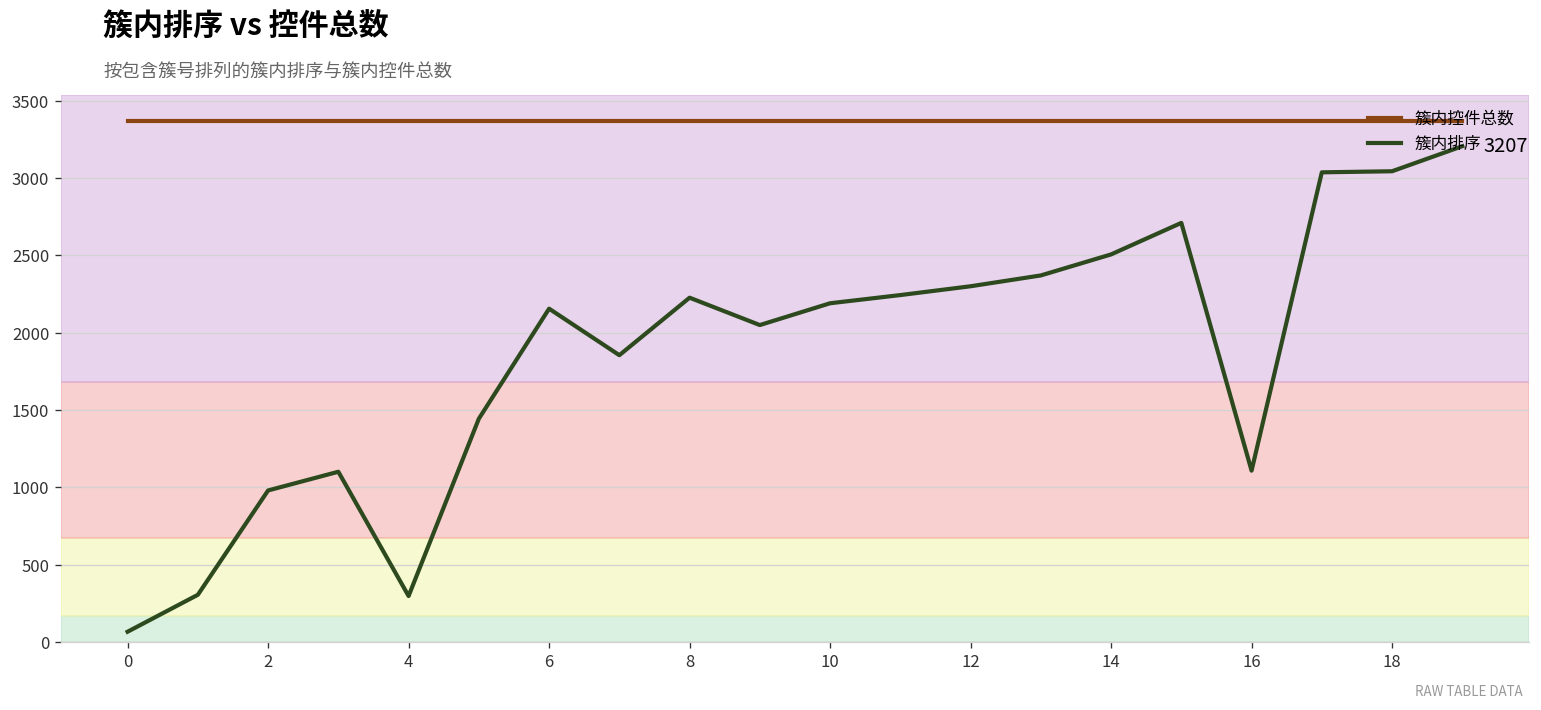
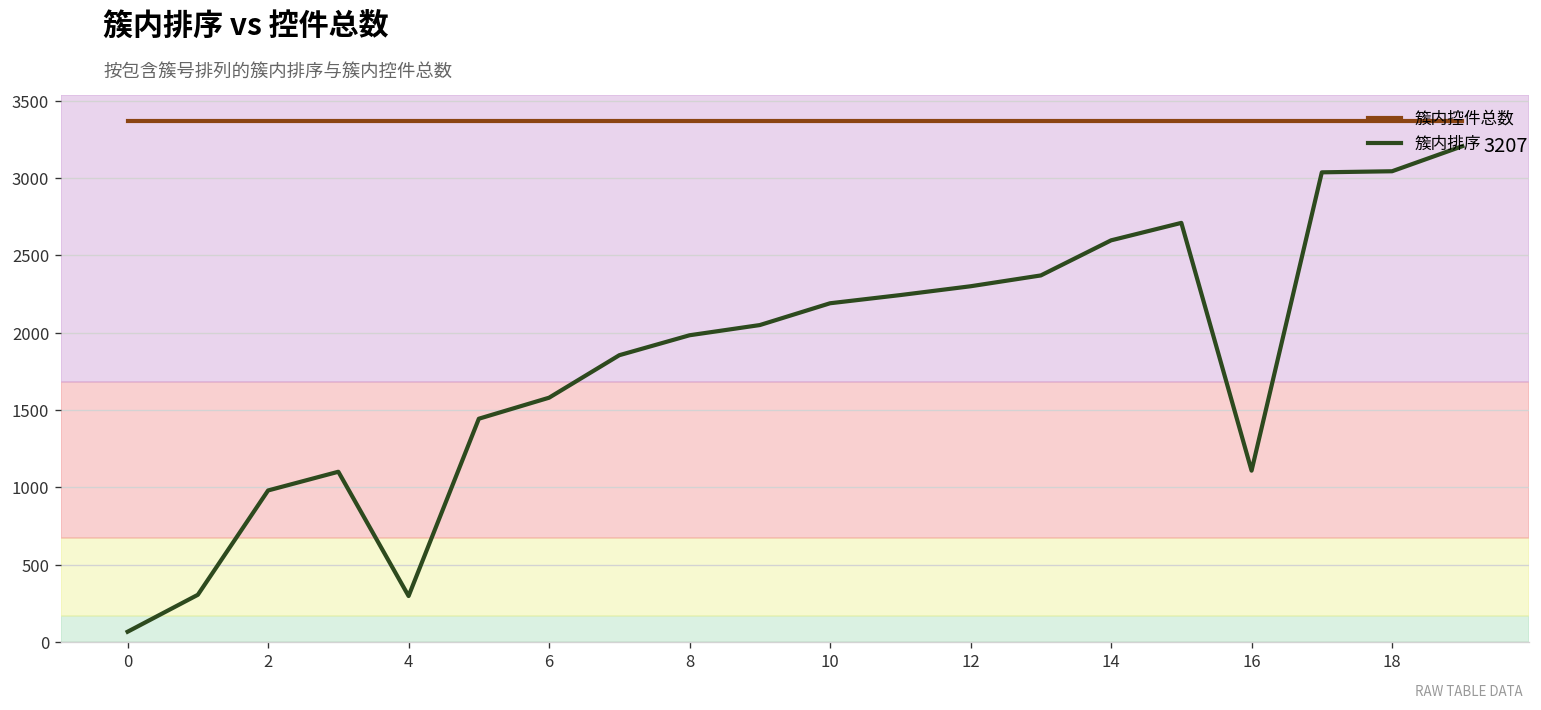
  {
    "簇内控件总数": {
      "0": 3370,
      "2": 3370,
      "4": 3370,
      "6": 3370,
      "8": 3370,
      "10": 3370,
      "12": 3370,
      "14": 3370,
      "16": 3370,
      "18": 3370
    },
    "簇内排序": {
      "0": 70,
      "2": 980,
      "4": 300,
-     "6": 2160,
-     "8": 2230,
+     "6": 1580,
+     "8": 1980,
      "10": 2190,
      "12": 2300,
-     "14": 2510,
+     "14": 2600,
      "16": 1110,
      "18": 3050
    }
  }
